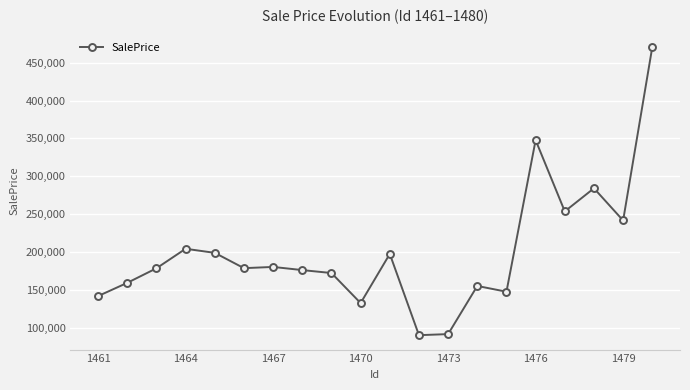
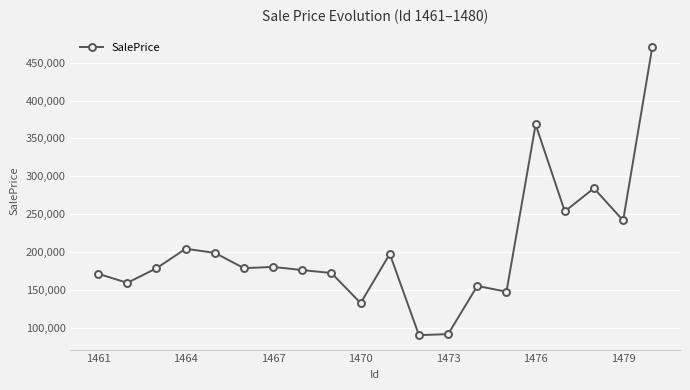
  {
-   "1461": "140,000",
+   "1461": "170,000",
    "1464": "200,000",
    "1467": "180,000",
    "1470": "130,000",
    "1473": "90,000",
-   "1476": "350,000",
+   "1476": "370,000",
    "1479": "240,000"
  }
